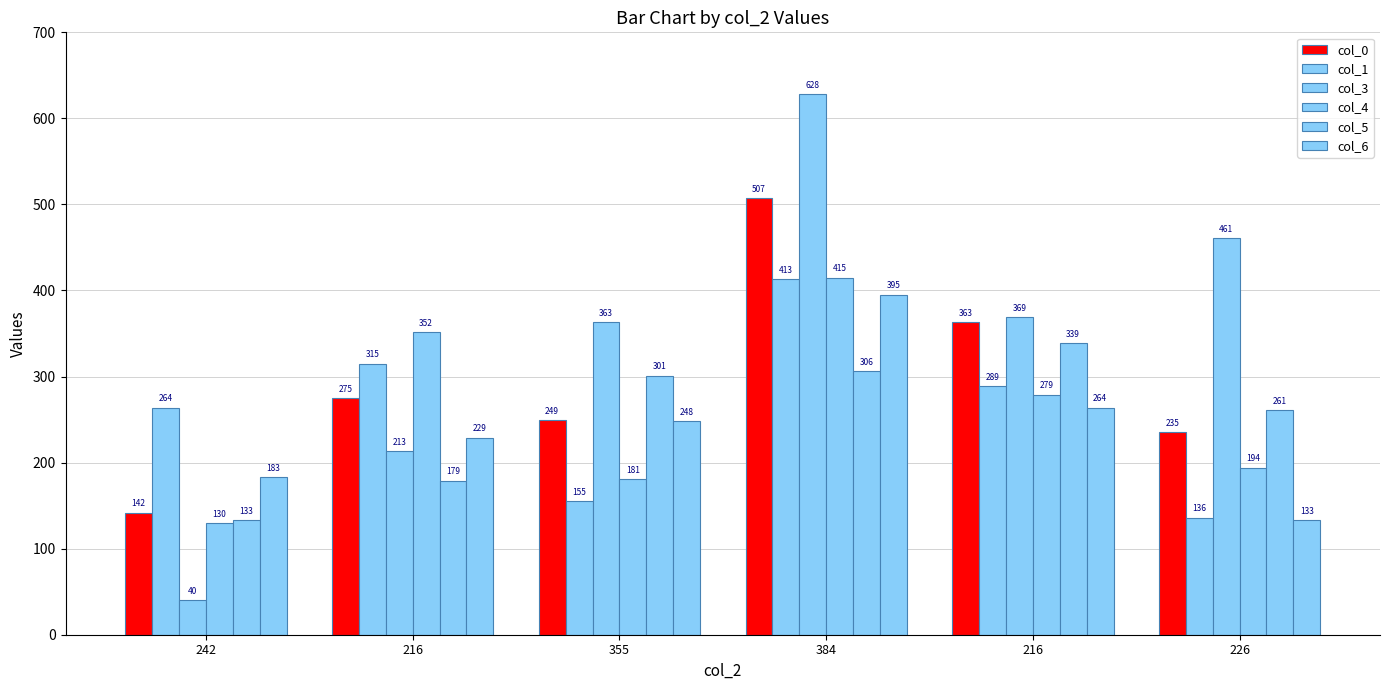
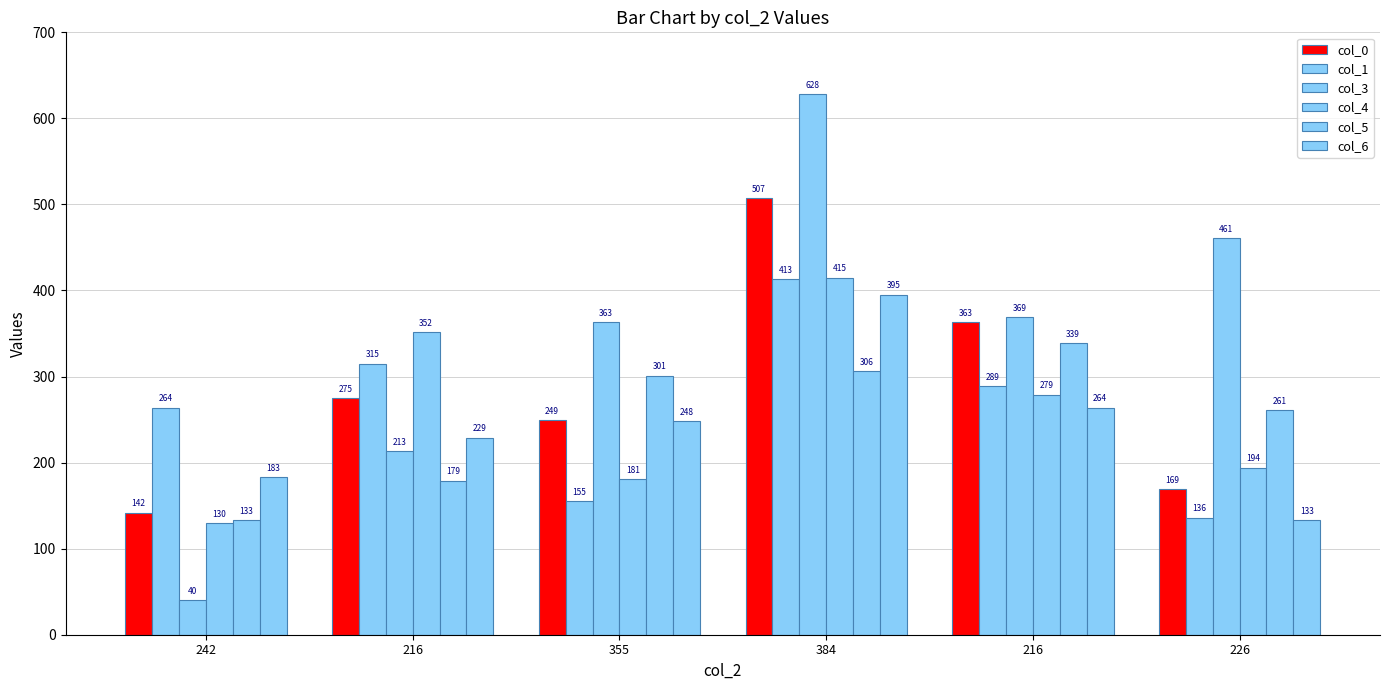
  {
    "col_0": {
      "242": 142,
      "355": 249,
      "384": 507,
-     "226": 235
+     "226": 169
    }
  }
